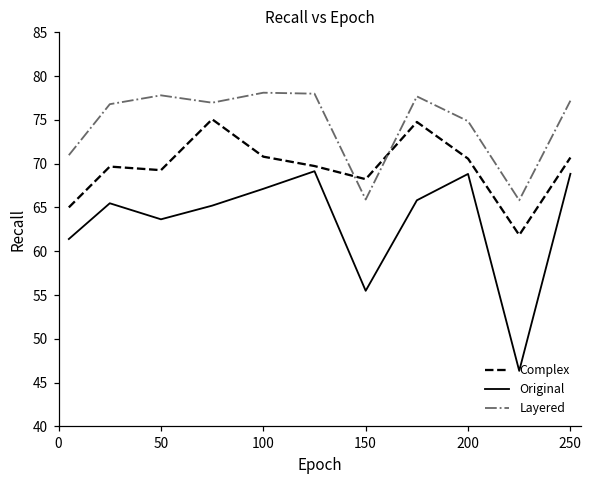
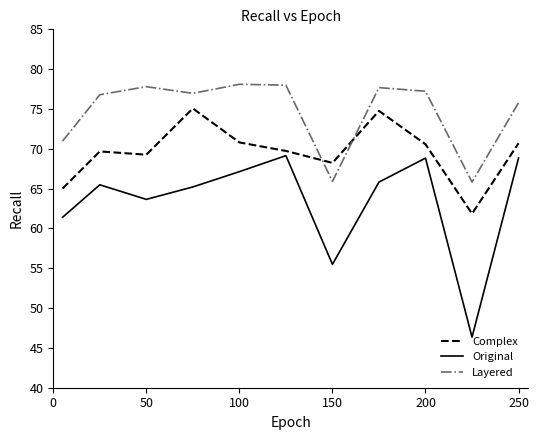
  {
    "Layered": {
      "50": 78,
      "100": 78,
      "150": 66,
-     "200": 75,
-     "250": 77
+     "200": 77,
+     "250": 76
    }
  }
